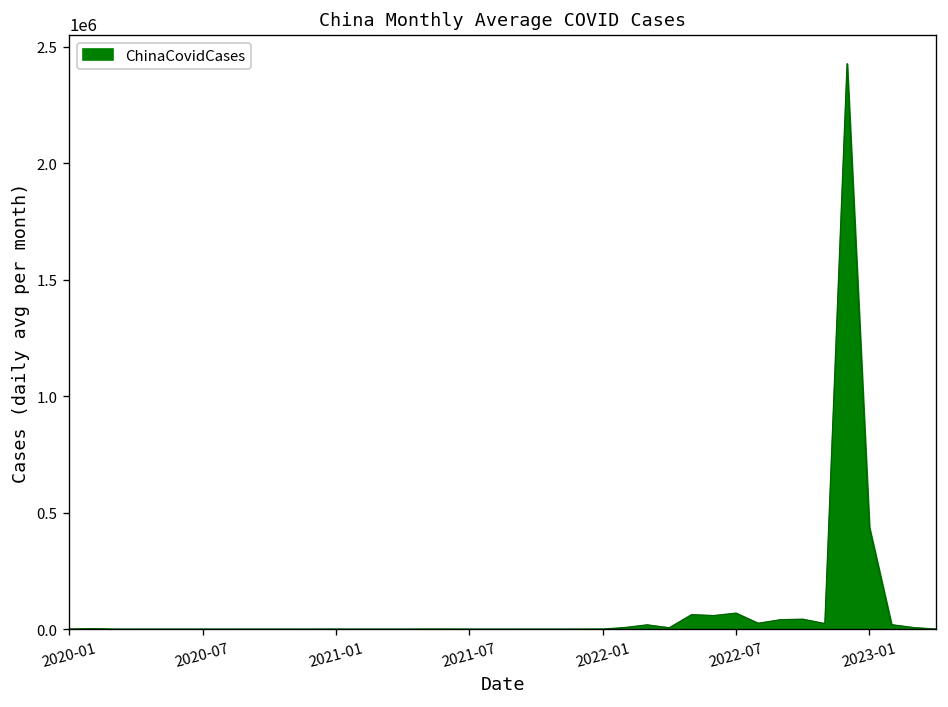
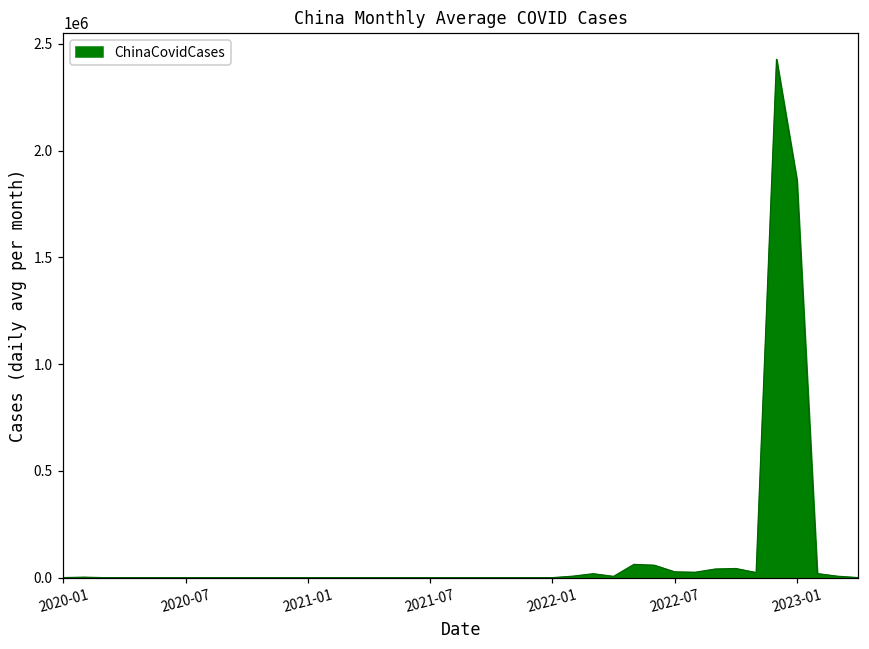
  {
    "2020-01": 0,
    "2020-07": 0,
    "2021-01": 0,
    "2021-07": 0,
    "2022-01": 0,
-   "2022-07": 70000,
-   "2023-01": 440000
+   "2022-07": 30000,
+   "2023-01": 1860000
  }
